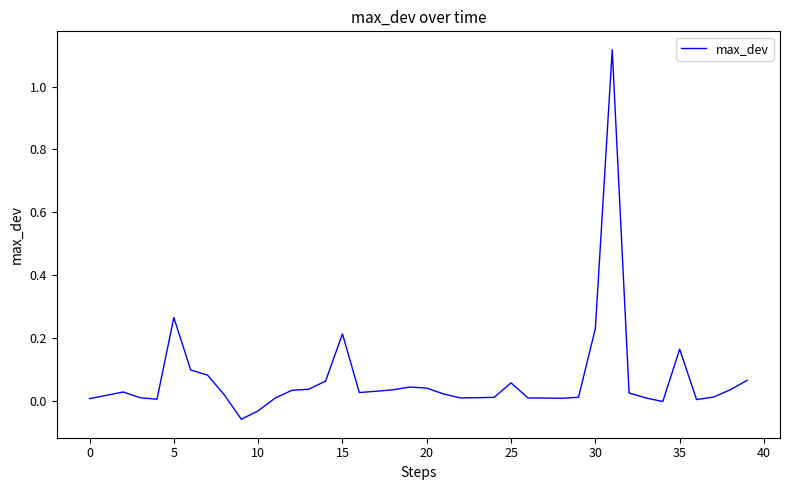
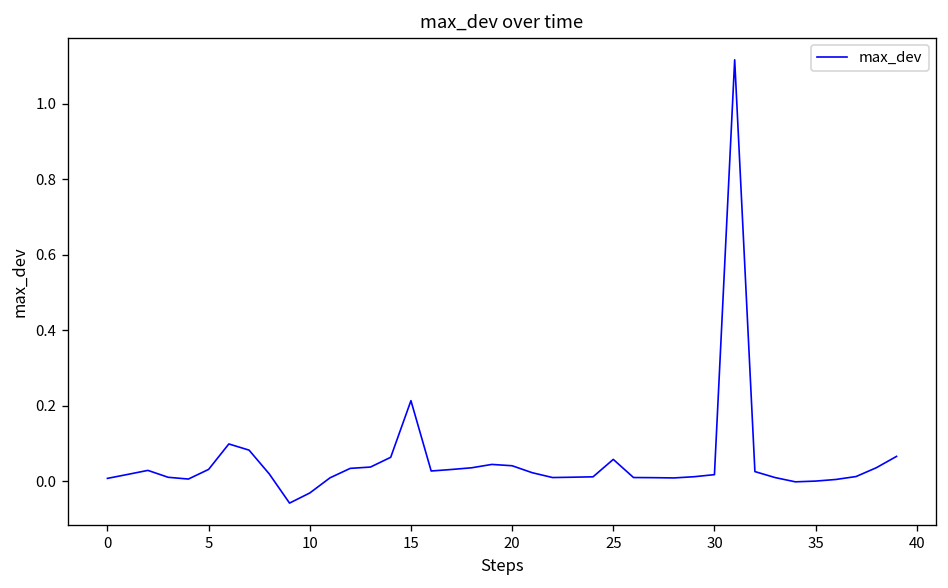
  {
    "0": 0.01,
-   "5": 0.27,
+   "5": 0.03,
    "10": -0.03,
    "15": 0.21,
    "20": 0.04,
    "25": 0.06,
-   "30": 0.23,
-   "35": 0.17
+   "30": 0.02,
+   "35": 0.00
  }
